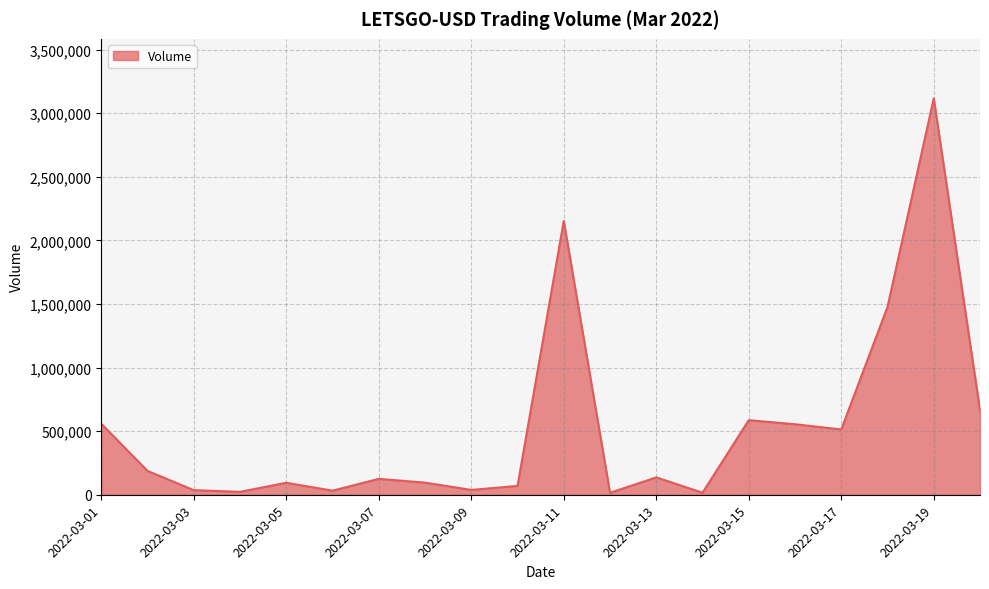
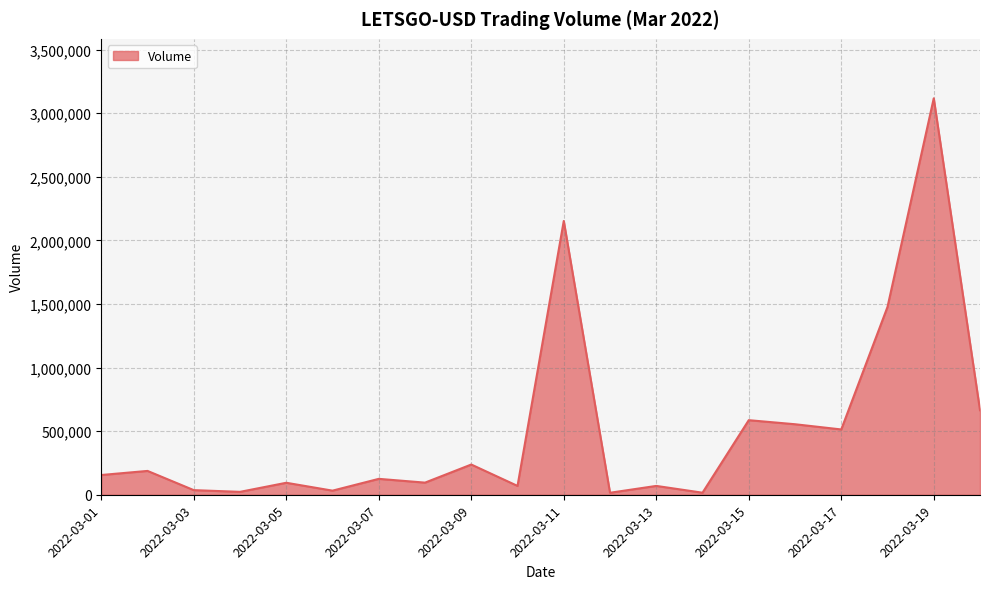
  {
-   "2022-03-01": "560,000",
+   "2022-03-01": "160,000",
    "2022-03-03": "40,000",
    "2022-03-05": "90,000",
    "2022-03-07": "120,000",
-   "2022-03-09": "40,000",
+   "2022-03-09": "240,000",
    "2022-03-11": "2,150,000",
-   "2022-03-13": "140,000",
+   "2022-03-13": "70,000",
    "2022-03-15": "590,000",
    "2022-03-17": "510,000",
    "2022-03-19": "3,120,000"
  }
